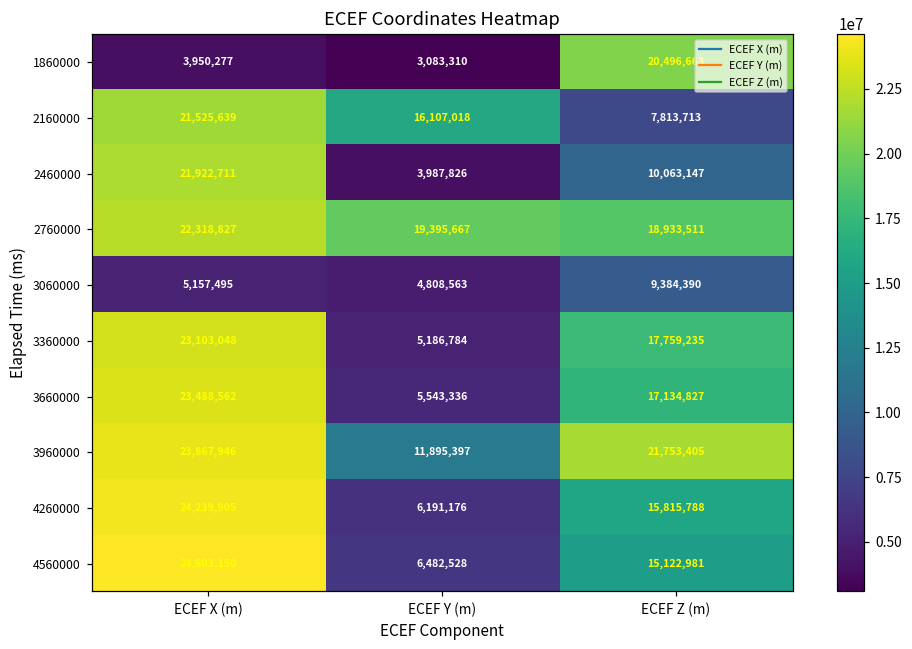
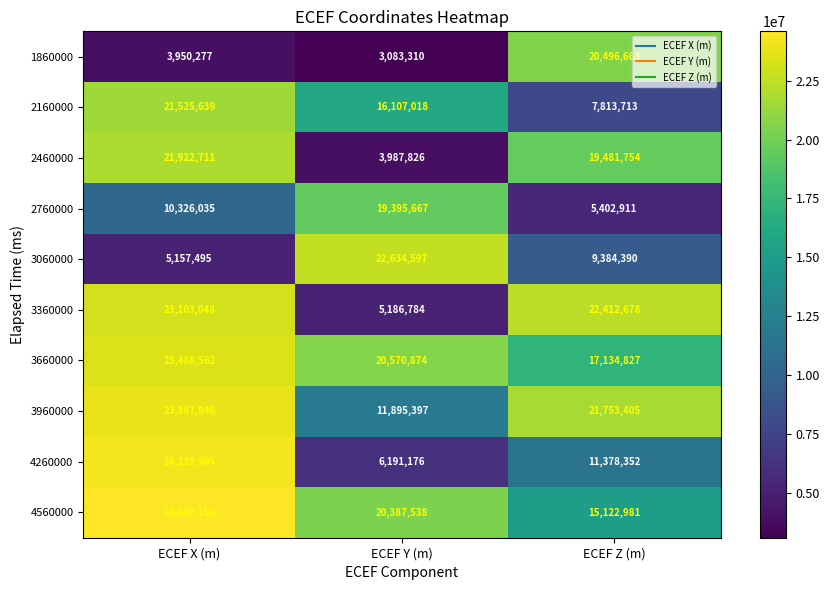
  {
    "1860000": {
      "ECEF X (m)": "3,950,277",
      "ECEF Y (m)": "3,083,310"
    },
    "2160000": {
      "ECEF X (m)": "21,525,639",
      "ECEF Y (m)": "16,107,018",
      "ECEF Z (m)": "7,813,713"
    },
    "2460000": {
      "ECEF X (m)": "21,922,711",
      "ECEF Y (m)": "3,987,826",
-     "ECEF Z (m)": "10,063,147"
+     "ECEF Z (m)": "19,481,754"
    },
    "2760000": {
-     "ECEF X (m)": "22,318,827",
+     "ECEF X (m)": "10,326,035",
      "ECEF Y (m)": "19,395,667",
-     "ECEF Z (m)": "18,933,511"
+     "ECEF Z (m)": "5,402,911"
    },
    "3060000": {
      "ECEF X (m)": "5,157,495",
-     "ECEF Y (m)": "4,808,563",
+     "ECEF Y (m)": "22,634,597",
      "ECEF Z (m)": "9,384,390"
    },
    "3360000": {
      "ECEF Y (m)": "5,186,784",
-     "ECEF Z (m)": "17,759,235"
+     "ECEF Z (m)": "22,412,678"
    },
    "3660000": {
-     "ECEF Y (m)": "5,543,336",
+     "ECEF Y (m)": "20,570,874",
      "ECEF Z (m)": "17,134,827"
    },
    "3960000": {
      "ECEF Y (m)": "11,895,397",
      "ECEF Z (m)": "21,753,405"
    },
    "4260000": {
      "ECEF Y (m)": "6,191,176",
-     "ECEF Z (m)": "15,815,788"
+     "ECEF Z (m)": "11,378,352"
    },
    "4560000": {
-     "ECEF Y (m)": "6,482,528",
+     "ECEF Y (m)": "20,387,538",
      "ECEF Z (m)": "15,122,981"
    }
  }
